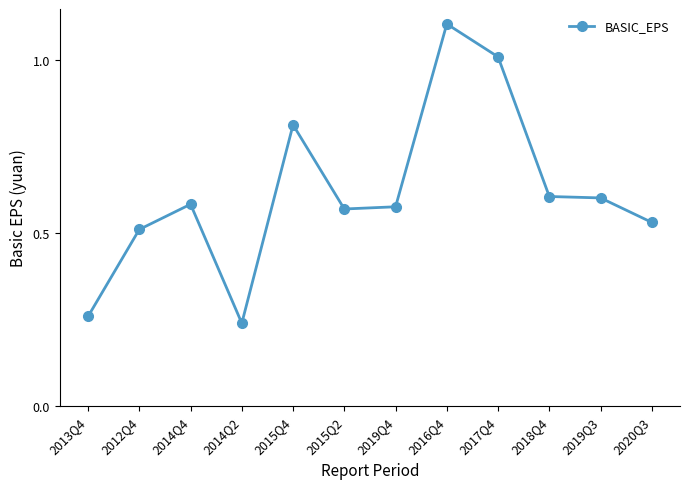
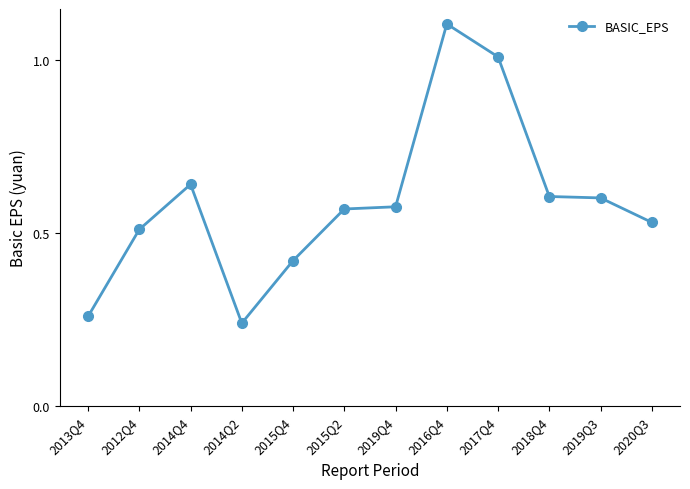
  {
    "2013Q4": 0.26,
    "2012Q4": 0.51,
-   "2014Q4": 0.58,
+   "2014Q4": 0.64,
    "2014Q2": 0.24,
-   "2015Q4": 0.81,
+   "2015Q4": 0.42,
    "2015Q2": 0.57,
    "2019Q4": 0.58,
    "2016Q4": 1.10,
    "2017Q4": 1.01,
    "2018Q4": 0.61,
    "2019Q3": 0.60,
    "2020Q3": 0.53
  }
